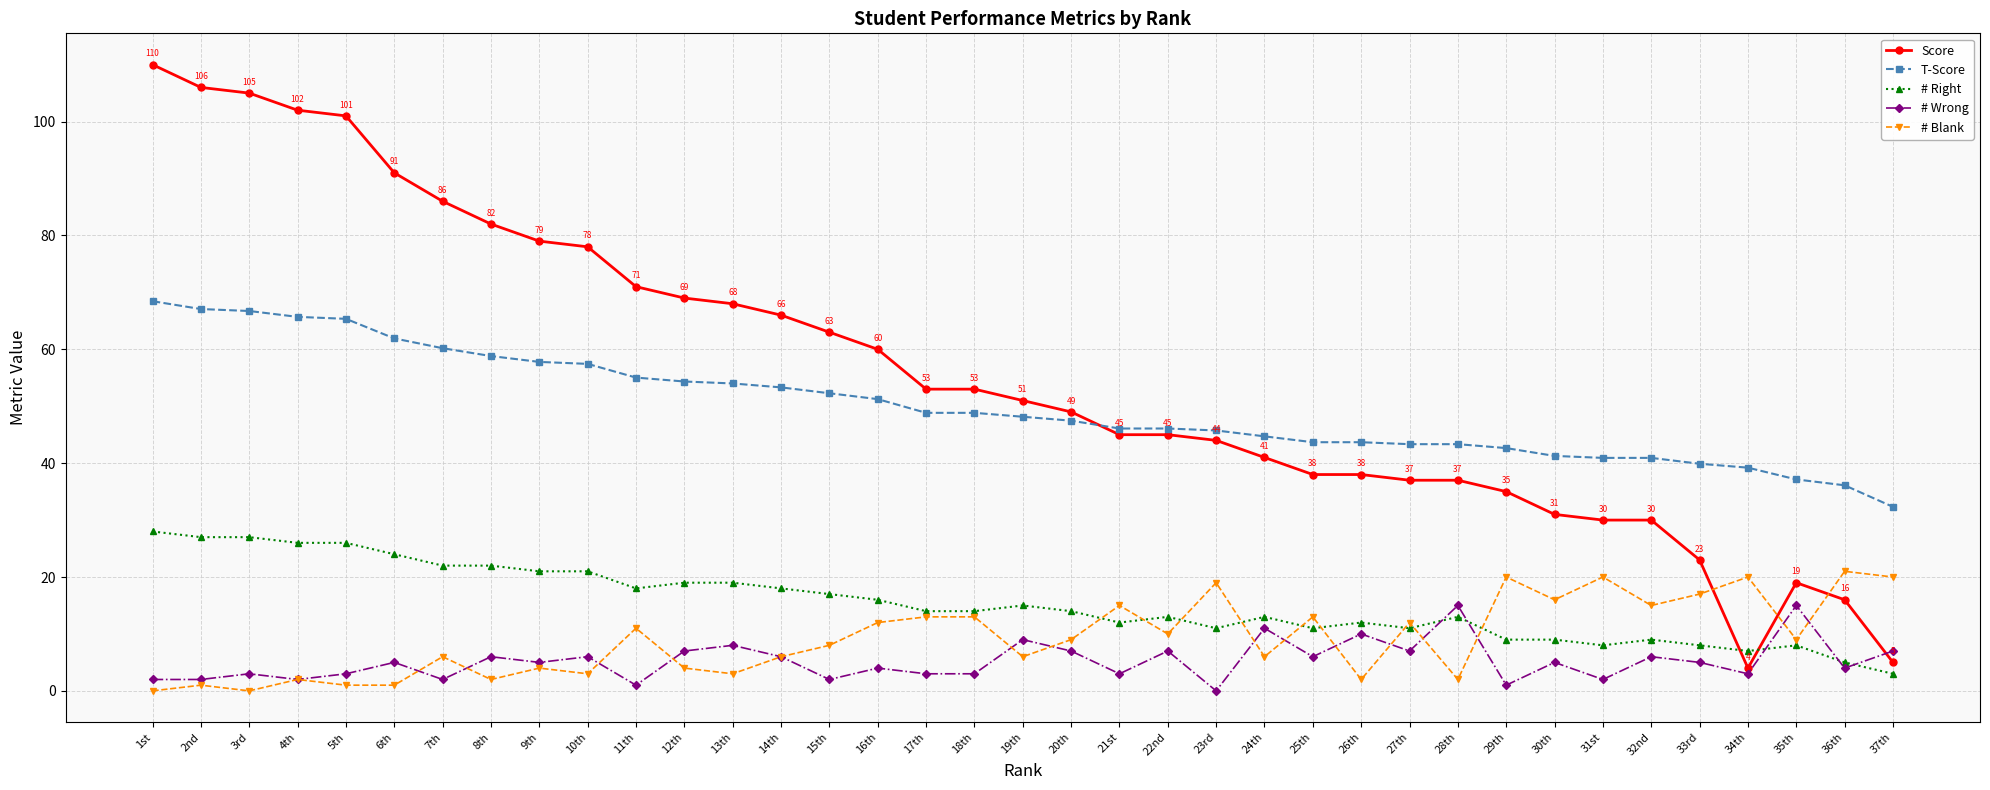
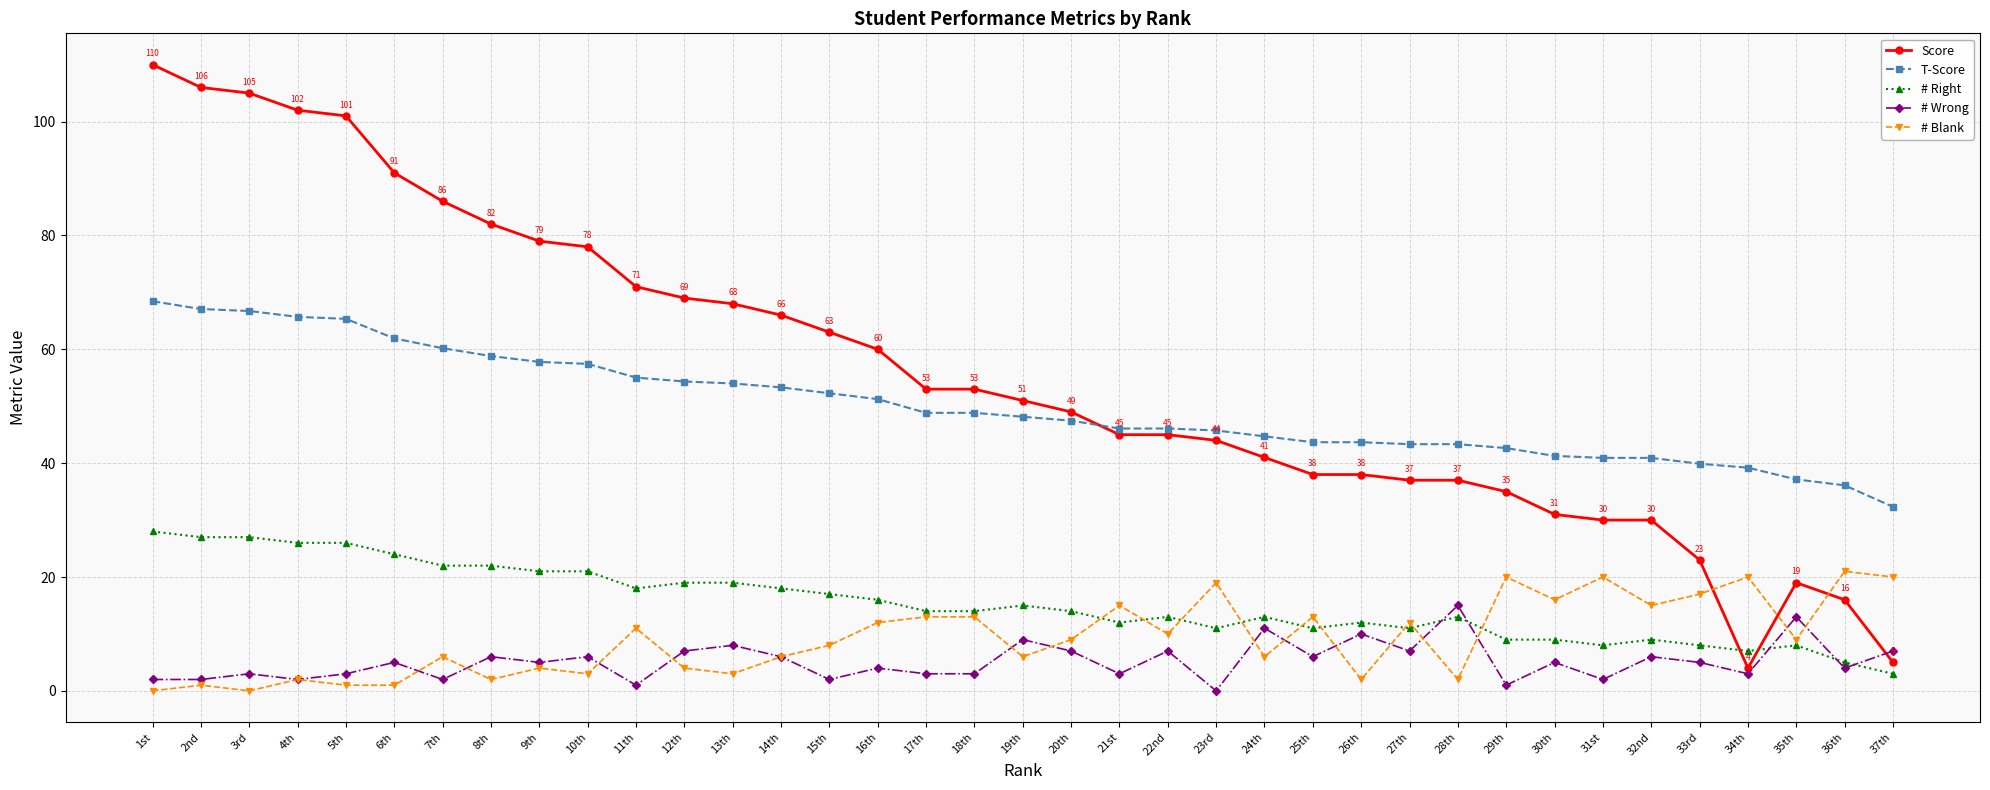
  {
    "Score": {
      "1st": 110,
      "2nd": 106,
      "3rd": 105,
      "4th": 102,
      "5th": 101,
      "6th": 91,
      "7th": 86,
      "8th": 82,
      "9th": 79,
      "10th": 78,
      "11th": 71,
      "12th": 69,
      "13th": 68,
      "14th": 66,
      "15th": 63,
      "16th": 60,
      "17th": 53,
      "18th": 53,
      "19th": 51,
      "20th": 49,
      "24th": 41,
      "25th": 38,
      "26th": 38,
      "27th": 37,
      "28th": 37,
      "29th": 35,
      "30th": 31,
      "31st": 30,
      "32nd": 30,
      "33rd": 23,
      "35th": 19,
      "36th": 16
    },
    "T-Score": {
      "1st": 68,
      "2nd": 67,
      "3rd": 67,
      "4th": 66,
      "5th": 65,
      "6th": 62,
      "7th": 60,
      "8th": 59,
      "9th": 58,
      "10th": 57,
      "11th": 55,
      "12th": 54,
      "13th": 54,
      "14th": 53,
      "15th": 52,
      "16th": 51,
      "17th": 49,
      "18th": 49,
      "19th": 48,
      "20th": 47,
      "25th": 44,
      "26th": 44,
      "27th": 43,
      "28th": 43,
      "29th": 43,
      "30th": 41,
      "31st": 41,
      "32nd": 41,
      "33rd": 40,
      "34th": 39,
      "35th": 37,
      "36th": 36,
      "37th": 32
    },
    "# Right": {
      "1st": 28,
      "2nd": 27,
      "3rd": 27,
      "4th": 26,
      "5th": 26,
      "6th": 24,
      "7th": 22,
      "8th": 22,
      "9th": 21,
      "10th": 21,
      "11th": 18,
      "12th": 19,
      "13th": 19,
      "14th": 18,
      "15th": 17,
      "16th": 16,
      "17th": 14,
      "18th": 14,
      "19th": 15,
      "20th": 14,
      "21st": 12,
      "22nd": 13,
      "23rd": 11,
      "24th": 13,
      "25th": 11,
      "26th": 12,
      "27th": 11,
      "28th": 13,
      "29th": 9,
      "30th": 9,
      "31st": 8,
      "32nd": 9,
      "33rd": 8,
      "35th": 8,
      "36th": 5,
      "37th": 3
    },
    "# Wrong": {
      "1st": 2,
      "2nd": 2,
      "3rd": 3,
      "5th": 3,
      "6th": 5,
      "7th": 2,
      "8th": 6,
      "9th": 5,
      "10th": 6,
      "11th": 1,
      "12th": 7,
      "13th": 8,
      "15th": 2,
      "16th": 4,
      "17th": 3,
      "18th": 3,
      "19th": 9,
      "20th": 7,
      "21st": 3,
      "22nd": 7,
      "23rd": 0,
      "24th": 11,
      "25th": 6,
      "26th": 10,
      "27th": 7,
      "28th": 15,
      "29th": 1,
      "30th": 5,
      "31st": 2,
      "32nd": 6,
      "33rd": 5,
      "34th": 3,
-     "35th": 15,
+     "35th": 13,
      "36th": 4
    },
    "# Blank": {
      "1st": 0,
      "2nd": 1,
      "3rd": 0,
      "5th": 1,
      "6th": 1,
      "7th": 6,
      "8th": 2,
      "9th": 4,
      "10th": 3,
      "11th": 11,
      "12th": 4,
      "13th": 3,
      "15th": 8,
      "16th": 12,
      "17th": 13,
      "18th": 13,
      "19th": 6,
      "20th": 9,
      "21st": 15,
      "22nd": 10,
      "23rd": 19,
      "24th": 6,
      "25th": 13,
      "26th": 2,
      "27th": 12,
      "28th": 2,
      "29th": 20,
      "30th": 16,
      "31st": 20,
      "32nd": 15,
      "33rd": 17,
      "34th": 20,
      "35th": 9,
      "36th": 21,
      "37th": 20
    }
  }
